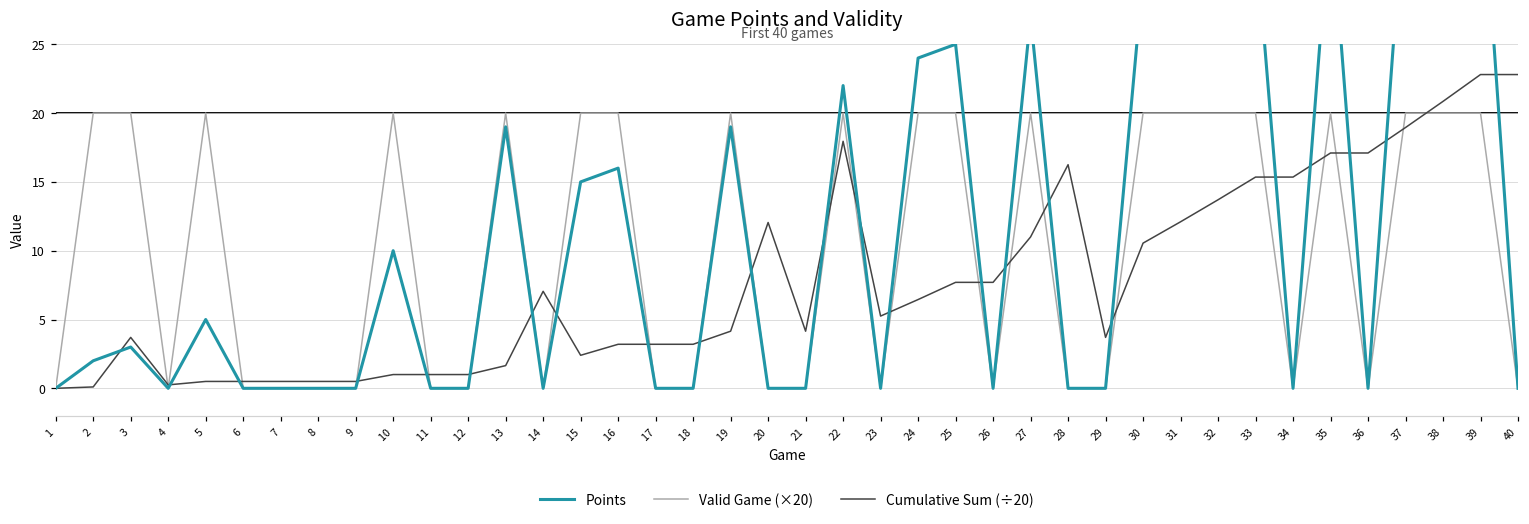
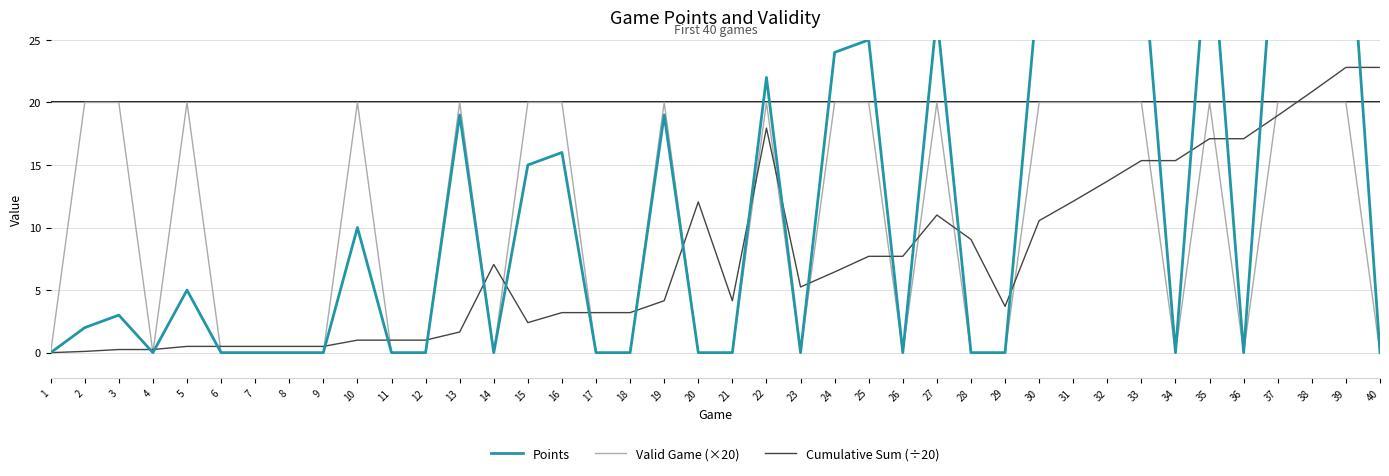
  {
    "Points": {
      "2": 2.0,
      "3": 3.0,
      "5": 5.0,
      "10": 10.0,
      "13": 19.0,
      "15": 15.0,
      "16": 16.0,
      "19": 19.0,
      "22": 22.0,
      "24": 24.0,
      "25": 25.0
    },
    "Valid Game (×20)": {
      "2": 20.0,
      "3": 20.0,
      "5": 20.0,
      "10": 20.0,
      "13": 20.0,
      "15": 20.0,
      "16": 20.0,
      "19": 20.0,
      "22": 20.0,
      "24": 20.0,
      "25": 20.0,
      "27": 20.0,
      "30": 20.0,
      "31": 20.0,
      "32": 20.0,
      "33": 20.0,
      "35": 20.0,
      "37": 20.0,
      "38": 20.0,
      "39": 20.0
    },
    "Cumulative Sum (÷20)": {
      "2": 0.1,
-     "3": 3.7,
+     "3": 0.3,
      "4": 0.3,
      "5": 0.5,
      "6": 0.5,
      "7": 0.5,
      "8": 0.5,
      "9": 0.5,
      "10": 1.0,
      "11": 1.0,
      "12": 1.0,
      "13": 1.7,
      "14": 7.1,
      "15": 2.4,
      "16": 3.2,
      "17": 3.2,
      "18": 3.2,
      "19": 4.2,
      "20": 12.1,
      "21": 4.2,
      "22": 18.0,
      "23": 5.3,
      "24": 6.5,
      "25": 7.7,
      "26": 7.7,
      "27": 11.0,
-     "28": 16.3,
+     "28": 9.1,
      "29": 3.7,
      "30": 10.6,
      "31": 12.1,
      "32": 13.7,
      "33": 15.4,
      "34": 15.4,
      "35": 17.1,
      "36": 17.1,
      "37": 19.0,
      "38": 20.9,
      "39": 22.8,
      "40": 22.8
    }
  }
